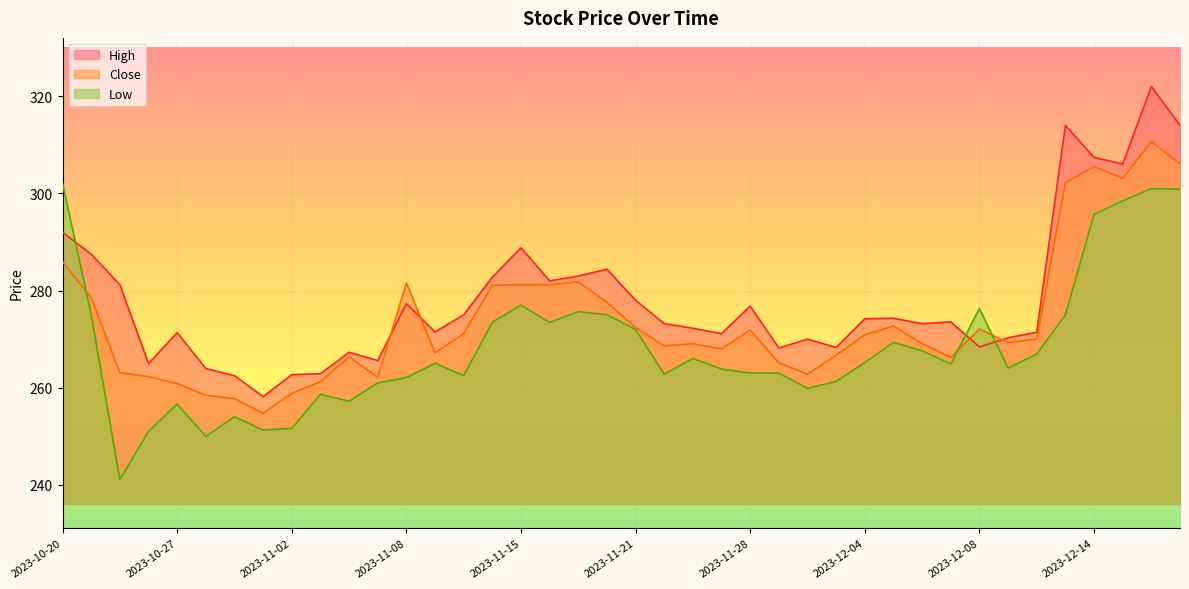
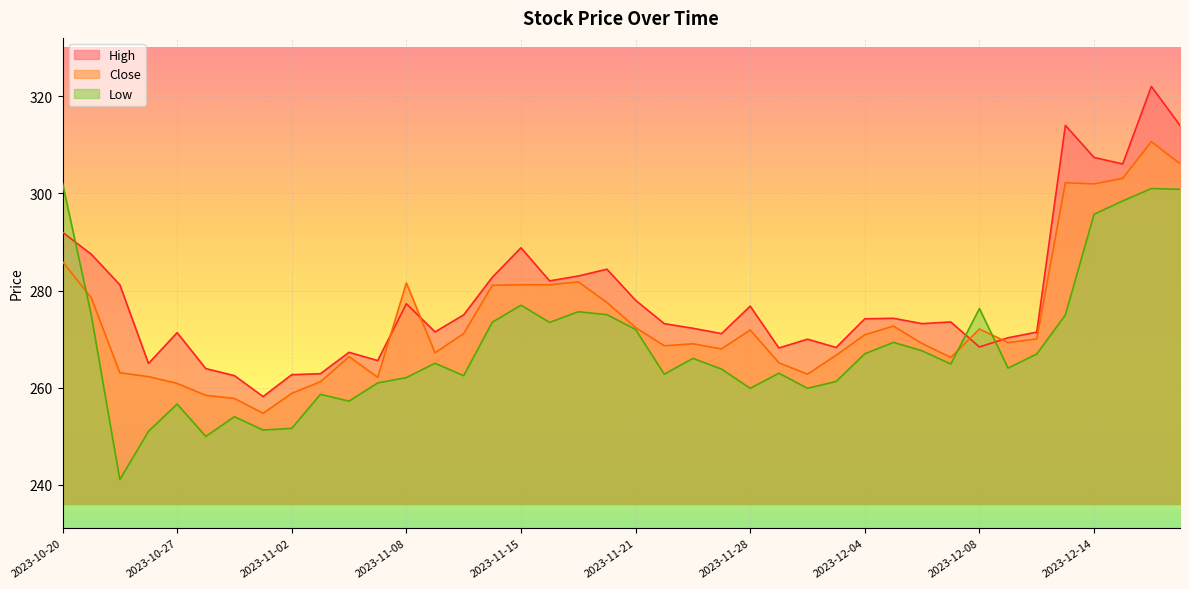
  {
    "High": {
      "2023-10-20": 292,
      "2023-10-27": 271,
      "2023-11-02": 263,
      "2023-11-08": 277,
      "2023-11-15": 289,
      "2023-11-21": 278,
      "2023-11-28": 277,
      "2023-12-04": 274,
      "2023-12-08": 268,
      "2023-12-14": 307
    },
    "Close": {
      "2023-10-20": 286,
      "2023-10-27": 261,
      "2023-11-02": 259,
      "2023-11-08": 282,
      "2023-11-15": 281,
      "2023-11-28": 272,
      "2023-12-04": 271,
      "2023-12-08": 272,
-     "2023-12-14": 306
+     "2023-12-14": 302
    },
    "Low": {
      "2023-10-20": 302,
      "2023-10-27": 257,
      "2023-11-02": 252,
      "2023-11-08": 262,
      "2023-11-15": 277,
-     "2023-11-28": 263,
-     "2023-12-04": 265,
+     "2023-11-28": 260,
+     "2023-12-04": 267,
      "2023-12-08": 276,
      "2023-12-14": 296
    }
  }
